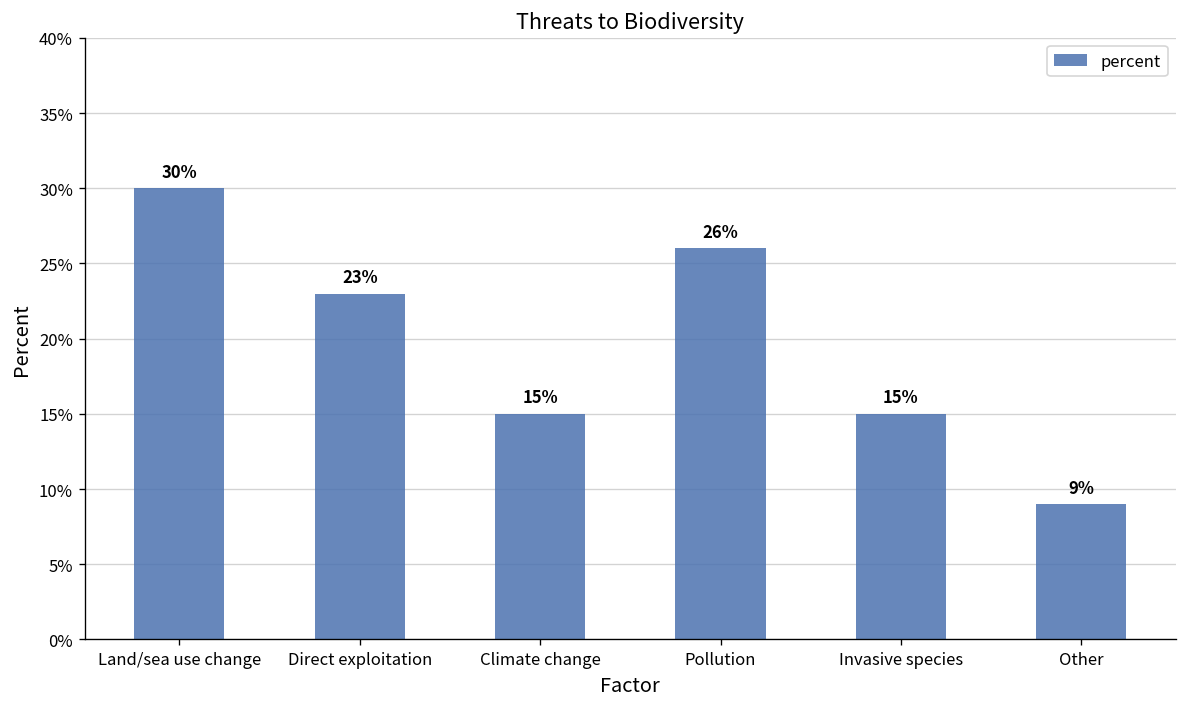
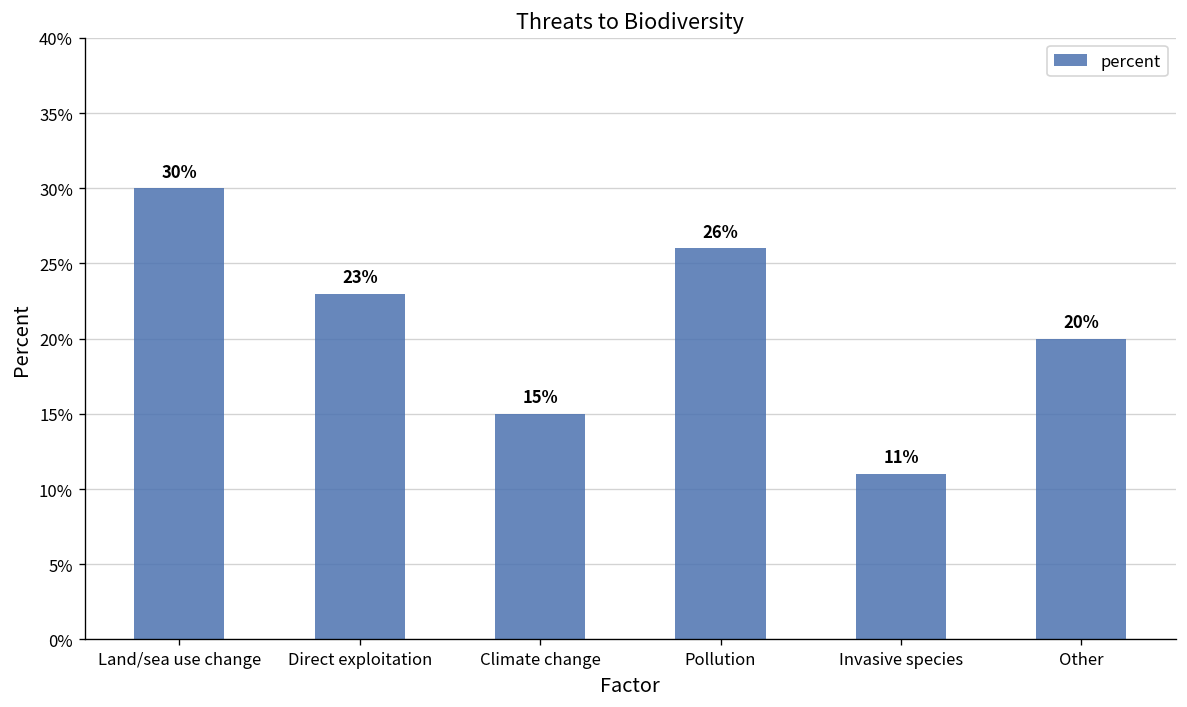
  {
    "Land/sea use change": "30%",
    "Direct exploitation": "23%",
    "Climate change": "15%",
    "Pollution": "26%",
-   "Invasive species": "15%",
-   "Other": "9%"
+   "Invasive species": "11%",
+   "Other": "20%"
  }
